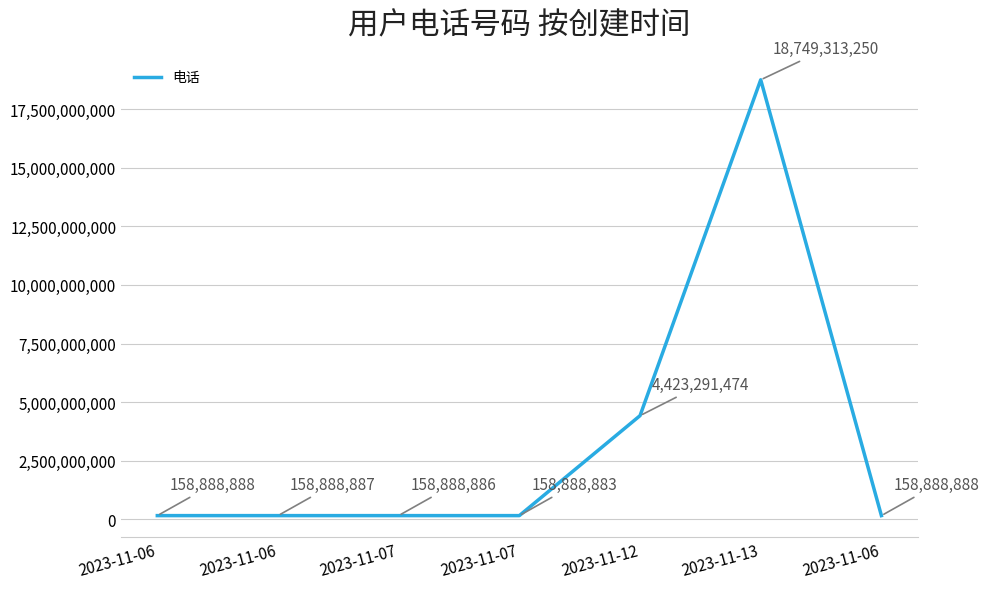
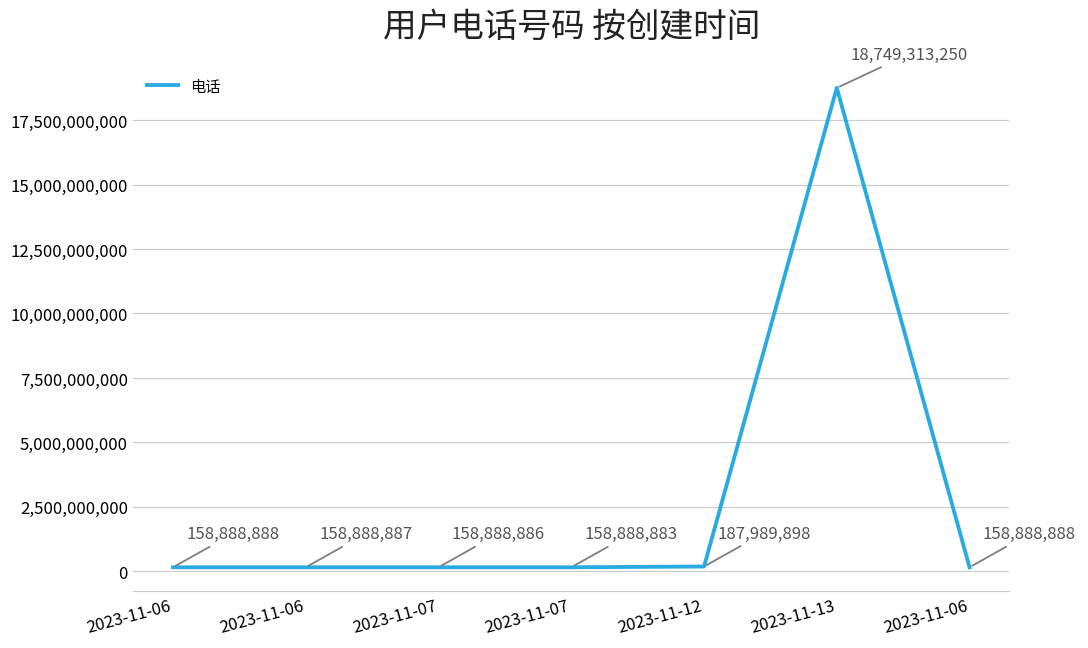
  {
-   "2023-11-12": "4,423,291,474",
+   "2023-11-12": "187,989,898",
    "2023-11-13": "18,749,313,250"
  }
